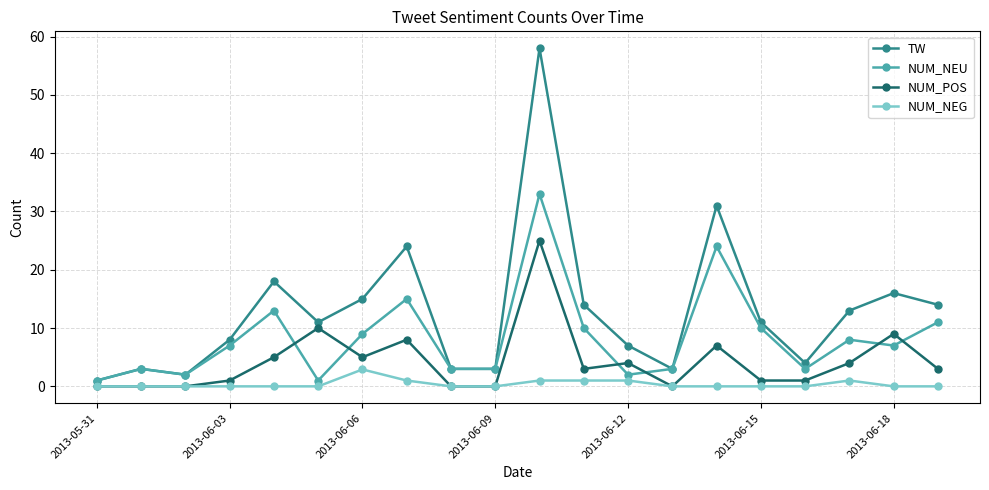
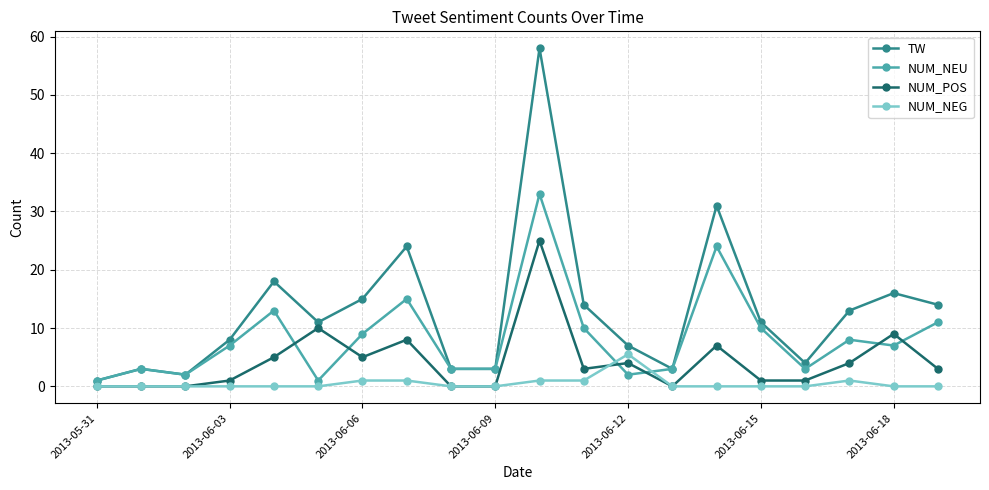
  {
    "NUM_NEG": {
      "2013-06-03": 0,
-     "2013-06-06": 3,
-     "2013-06-12": 1,
+     "2013-06-06": 1,
+     "2013-06-12": 6,
      "2013-06-15": 0,
      "2013-06-18": 0
    }
  }
